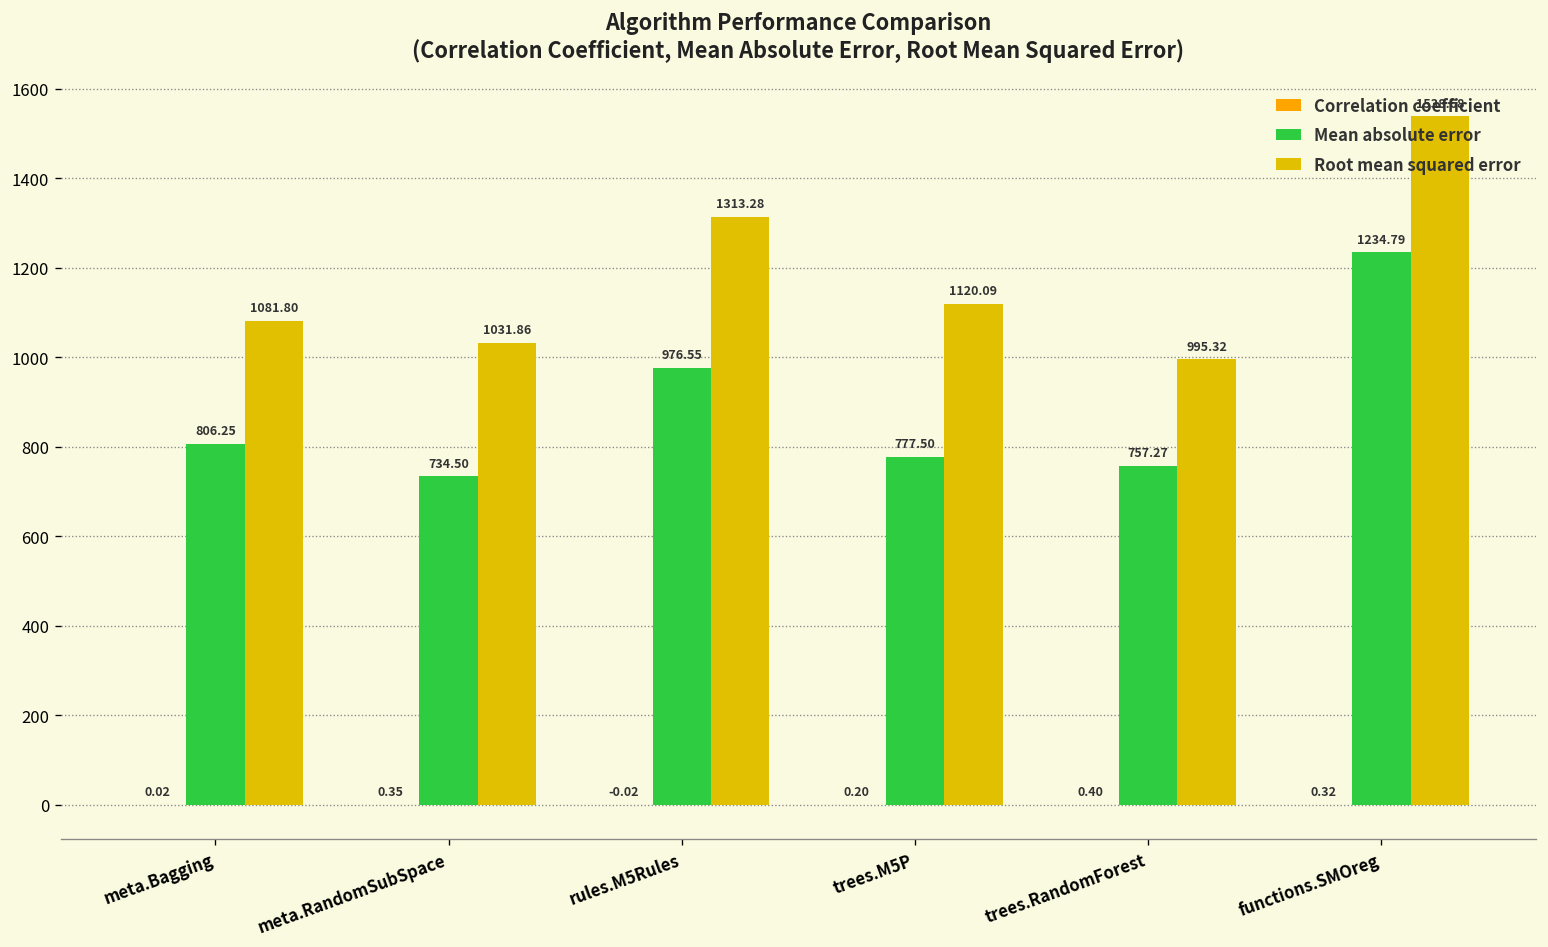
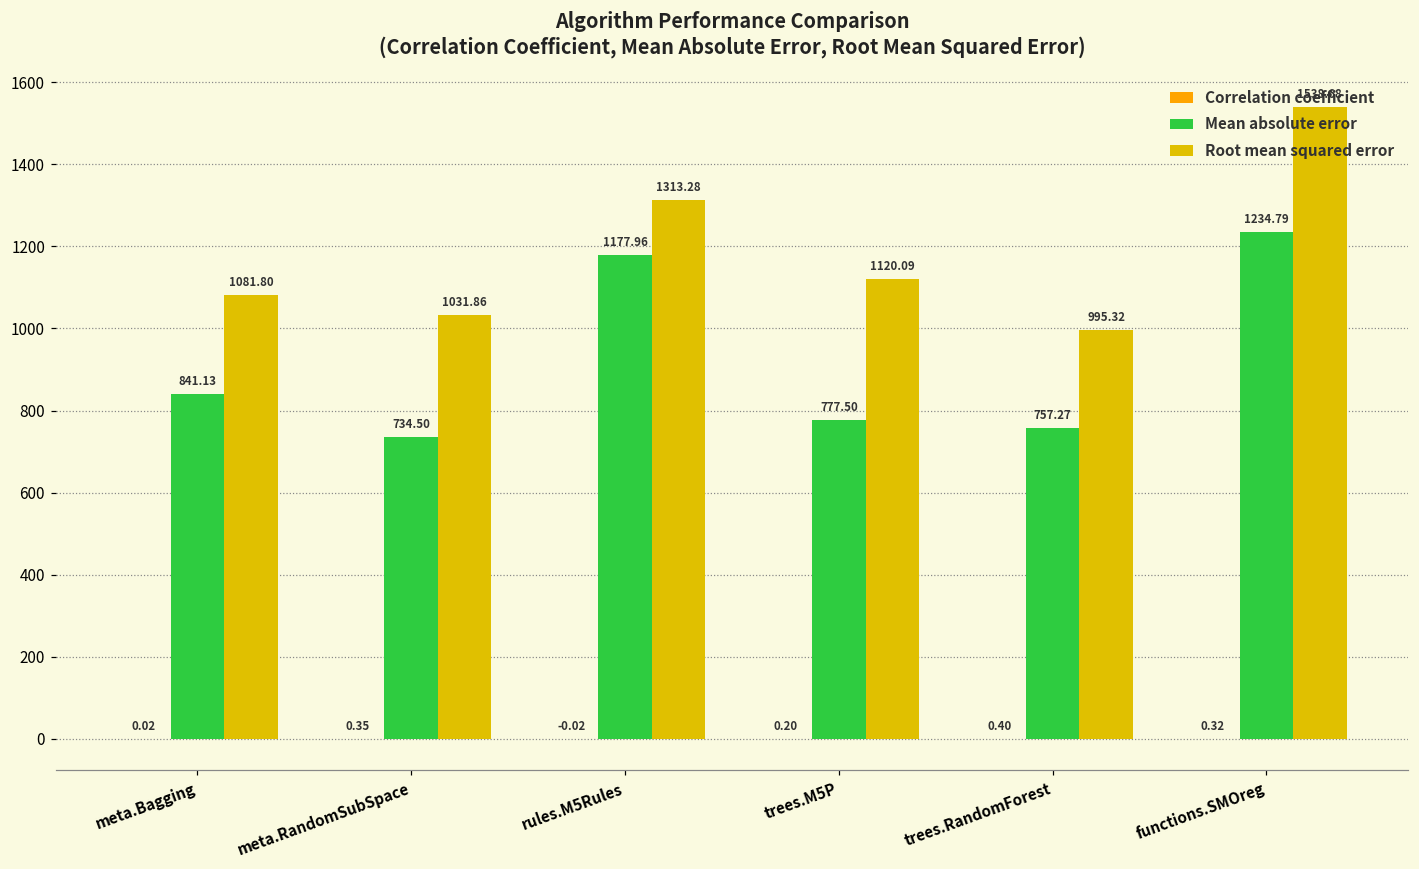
  {
    "Mean absolute error": {
-     "meta.Bagging": 806.25,
+     "meta.Bagging": 841.13,
      "meta.RandomSubSpace": 734.50,
-     "rules.M5Rules": 976.55,
+     "rules.M5Rules": 1177.96,
      "trees.M5P": 777.50,
      "trees.RandomForest": 757.27,
      "functions.SMOreg": 1234.79
    }
  }
